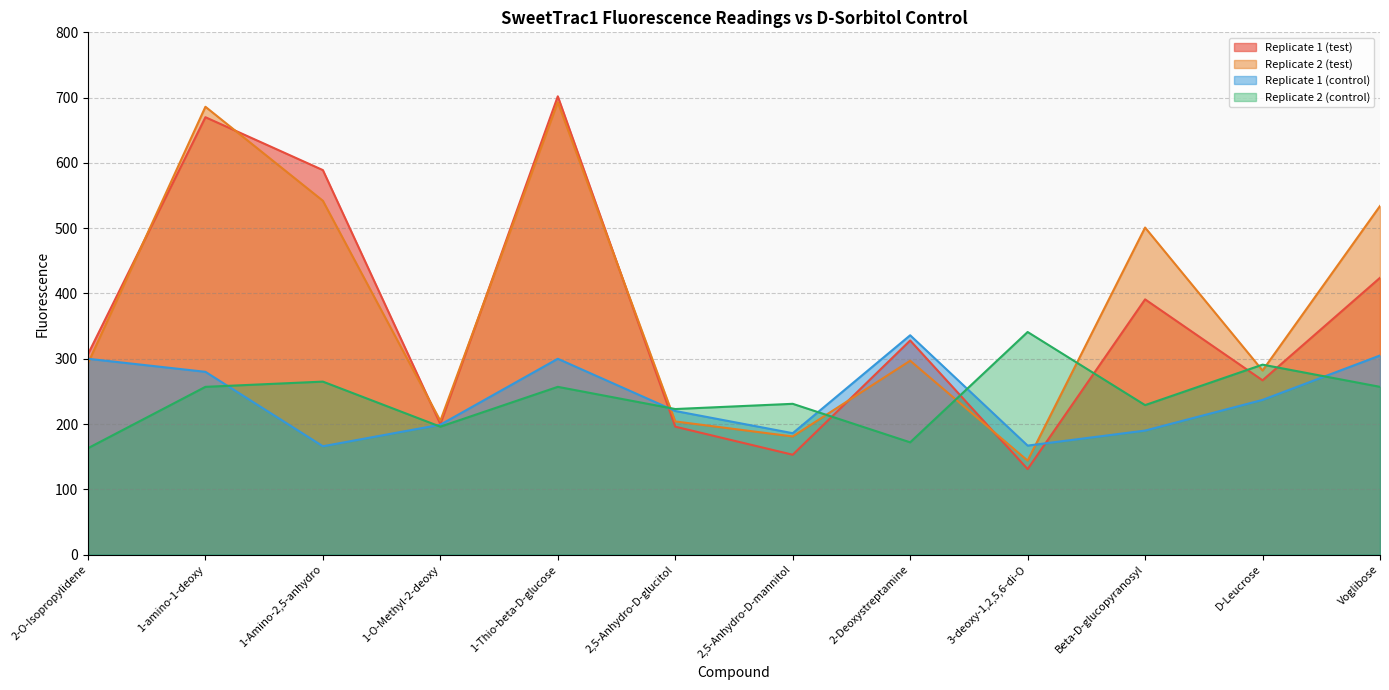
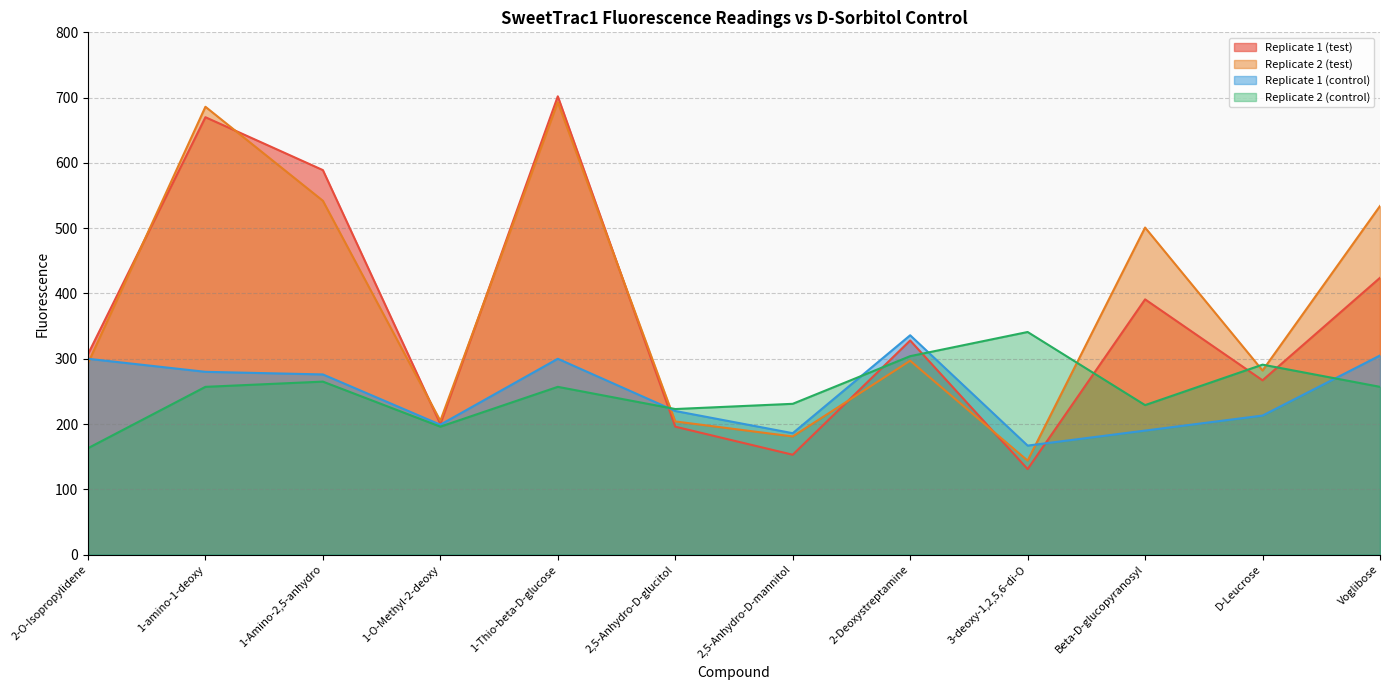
  {
    "Replicate 1 (control)": {
      "2-O-Isopropylidene": 300,
      "1-amino-1-deoxy": 280,
-     "1-Amino-2,5-anhydro": 170,
+     "1-Amino-2,5-anhydro": 280,
      "1-Thio-beta-D-glucose": 300,
      "2,5-Anhydro-D-mannitol": 190,
      "2-Deoxystreptamine": 340,
      "3-deoxy-1,2,5,6-di-O": 170,
      "Beta-D-glucopyranosyl": 190,
-     "D-Leucrose": 240,
+     "D-Leucrose": 210,
      "Voglibose": 310
    },
    "Replicate 2 (control)": {
      "2-O-Isopropylidene": 160,
      "1-amino-1-deoxy": 260,
      "1-Amino-2,5-anhydro": 270,
      "1-Thio-beta-D-glucose": 260,
      "2,5-Anhydro-D-mannitol": 230,
-     "2-Deoxystreptamine": 170,
+     "2-Deoxystreptamine": 300,
      "3-deoxy-1,2,5,6-di-O": 340,
      "Beta-D-glucopyranosyl": 230,
      "D-Leucrose": 290,
      "Voglibose": 260
    }
  }
